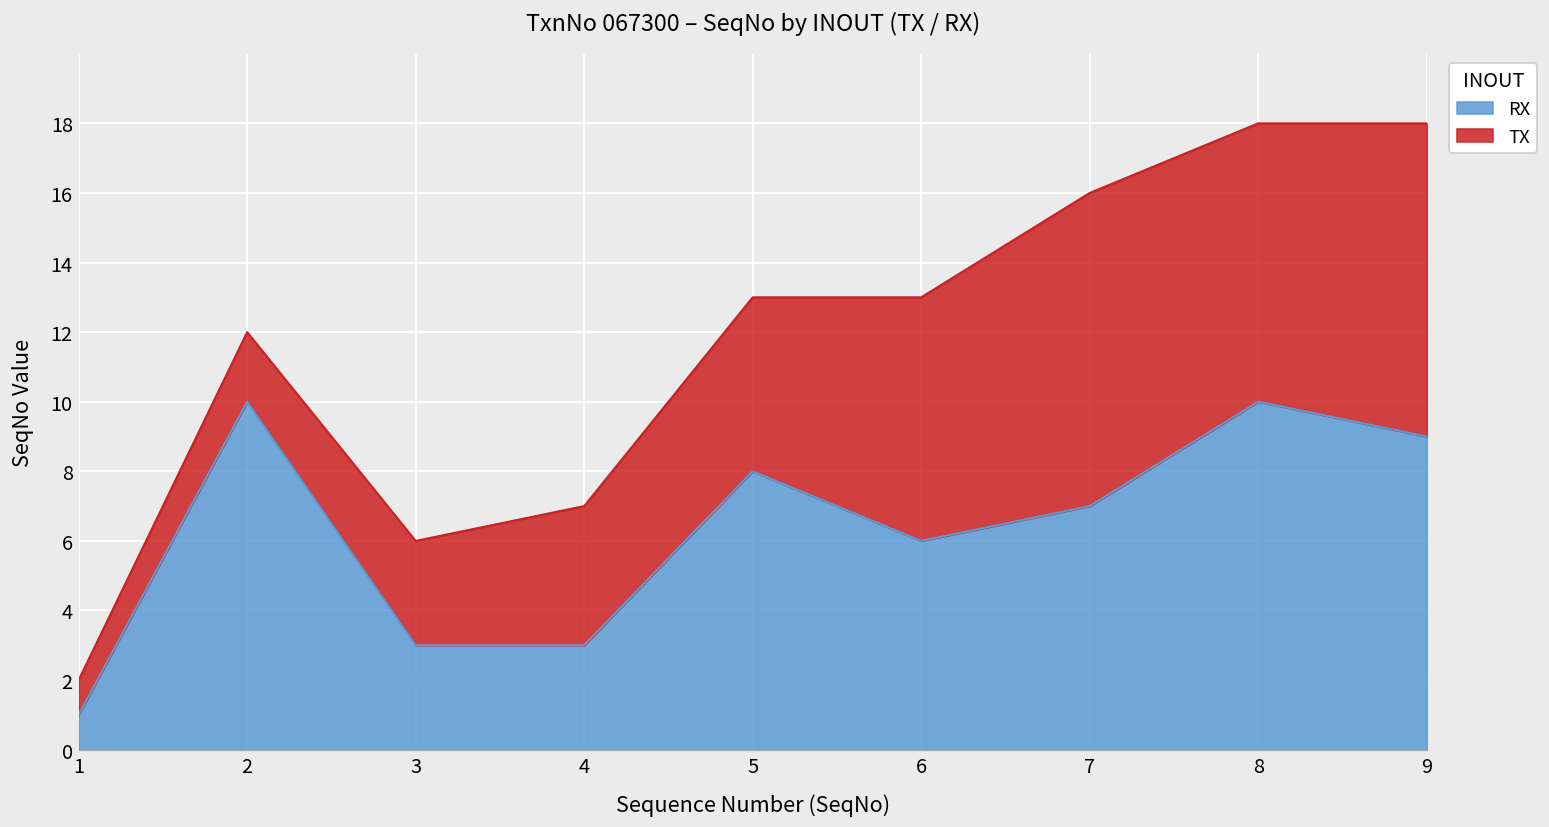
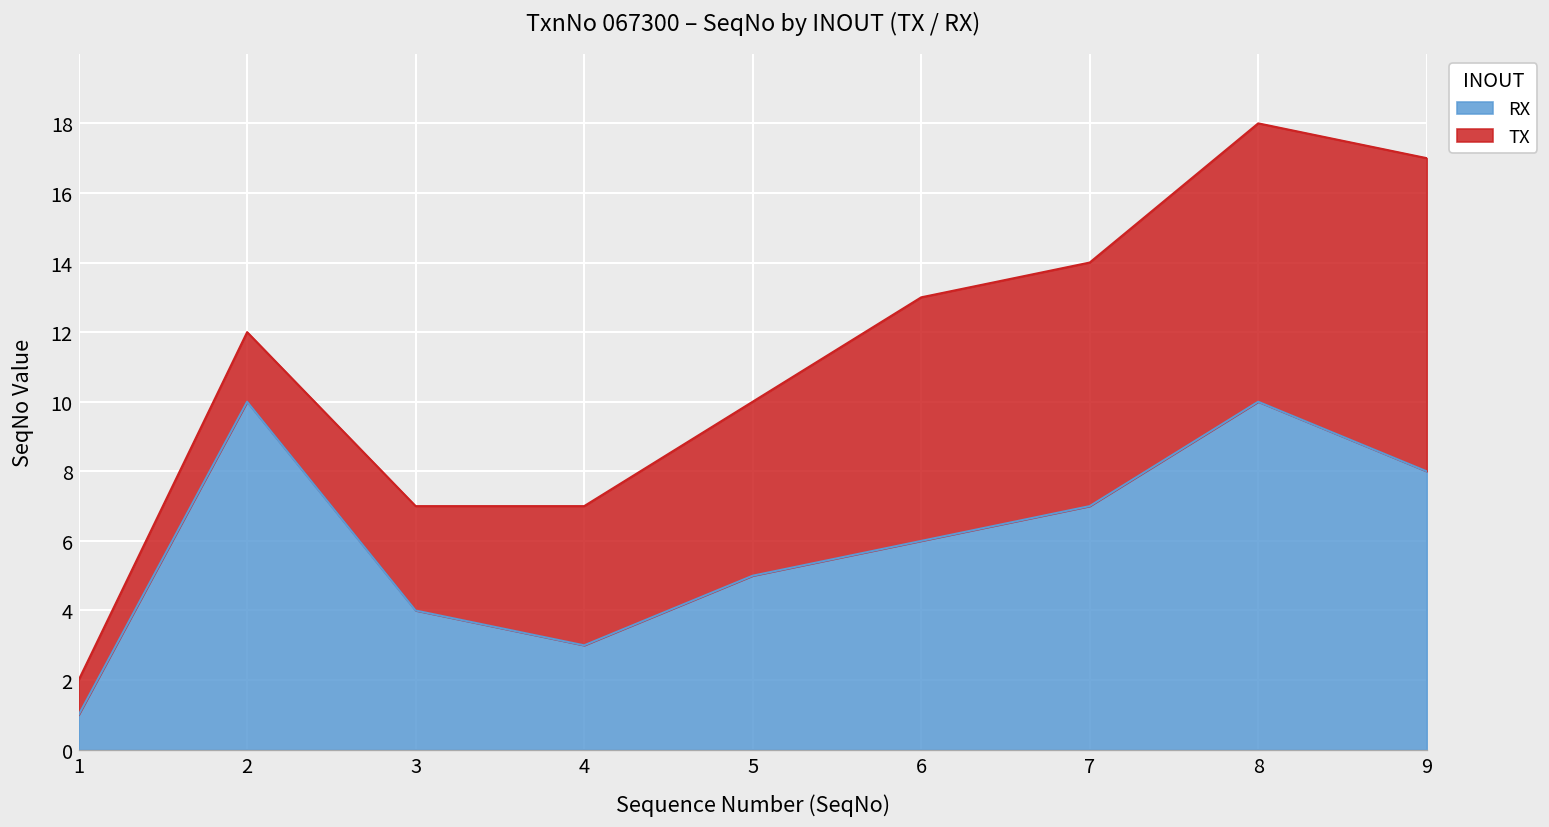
  {
    "RX": {
      "1": 1,
      "2": 10,
-     "3": 3,
+     "3": 4,
      "4": 3,
-     "5": 8,
+     "5": 5,
      "6": 6,
      "7": 7,
      "8": 10,
-     "9": 9
+     "9": 8
    },
    "TX": {
      "1": 1,
      "2": 2,
      "3": 3,
      "4": 4,
      "5": 5,
      "6": 7,
-     "7": 9,
+     "7": 7,
      "8": 8,
      "9": 9
    }
  }
